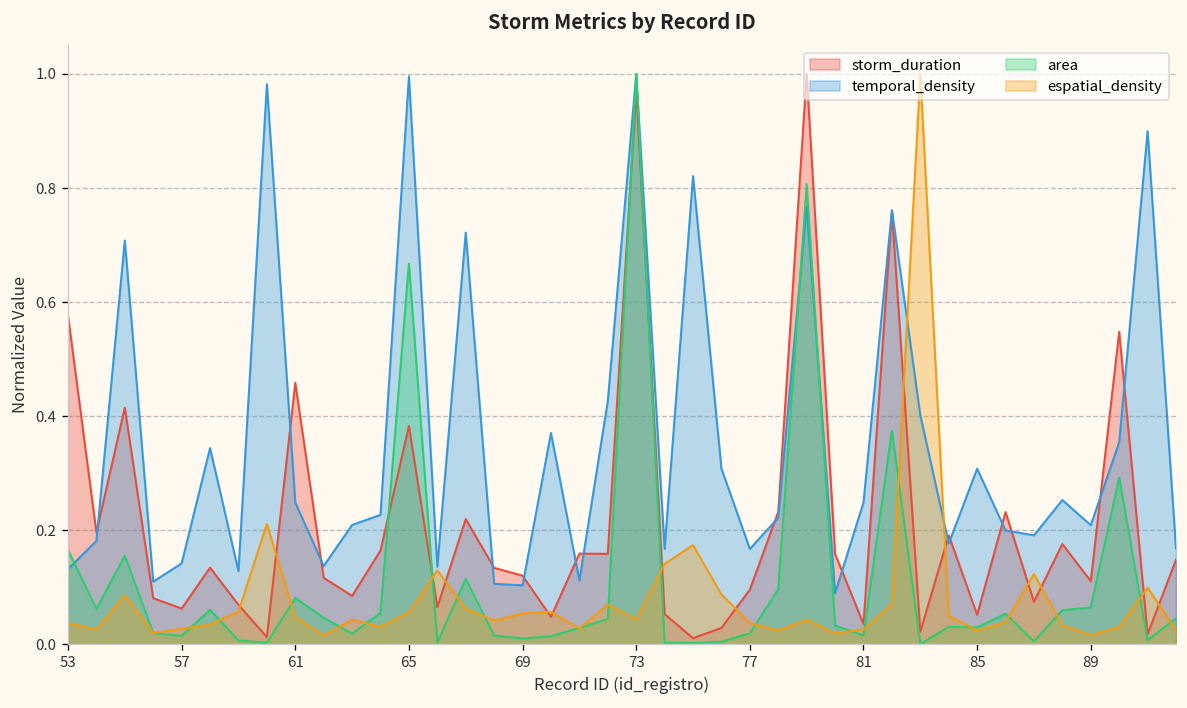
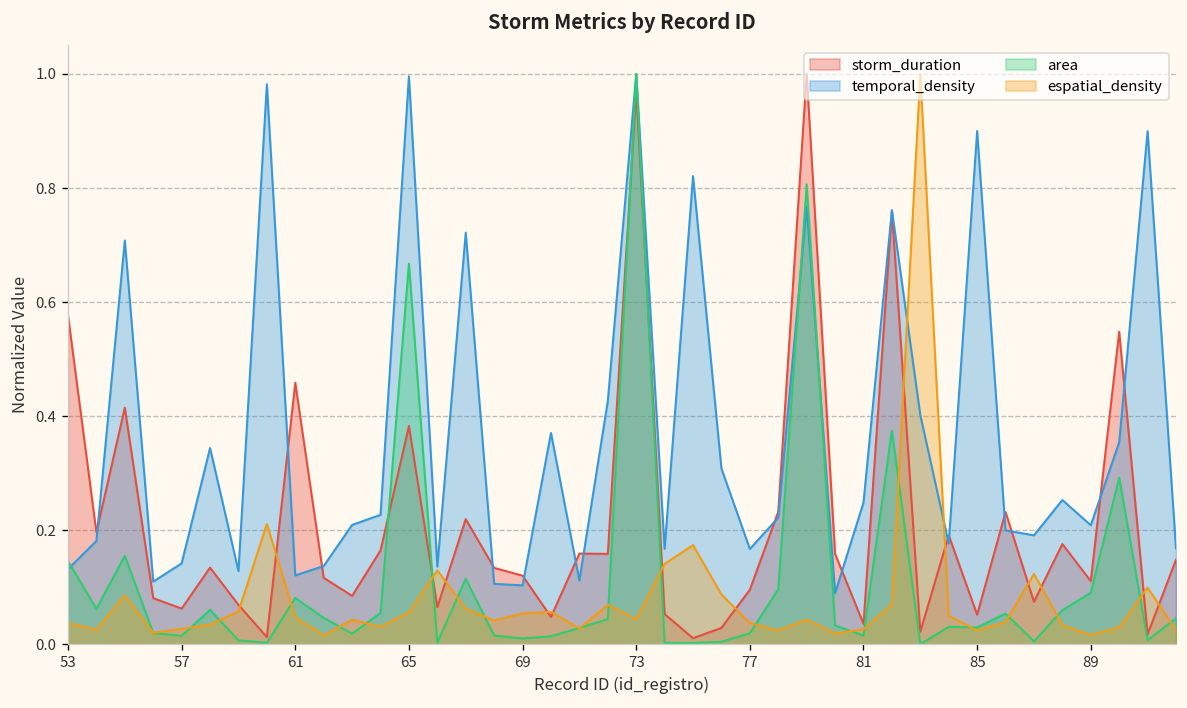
  {
    "temporal_density": {
      "53": 0.13,
      "57": 0.14,
-     "61": 0.25,
+     "61": 0.12,
      "65": 1.00,
      "69": 0.10,
      "77": 0.17,
      "81": 0.25,
-     "85": 0.31,
+     "85": 0.90,
      "89": 0.21
    },
    "area": {
-     "53": 0.17,
+     "53": 0.15,
      "57": 0.01,
      "61": 0.08,
      "65": 0.67,
      "69": 0.01,
      "77": 0.02,
      "81": 0.02,
      "85": 0.03,
-     "89": 0.06
+     "89": 0.09
    }
  }
